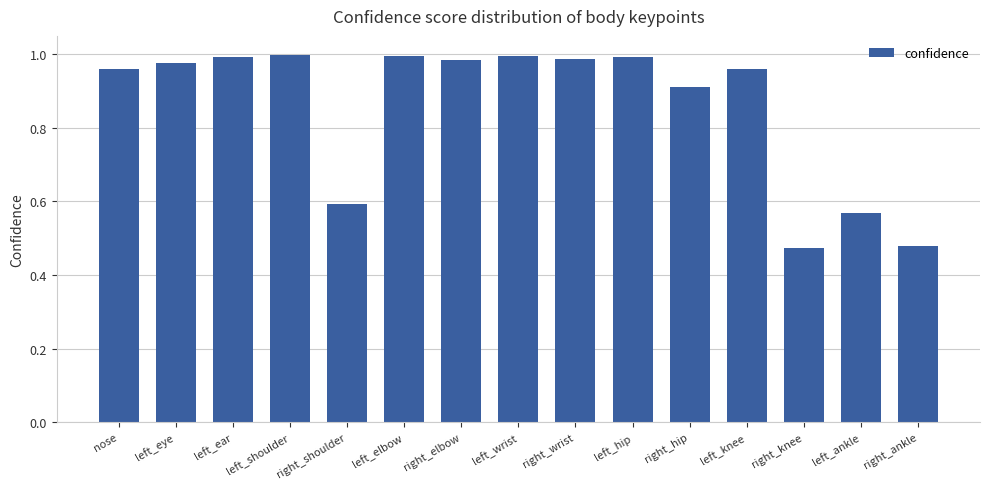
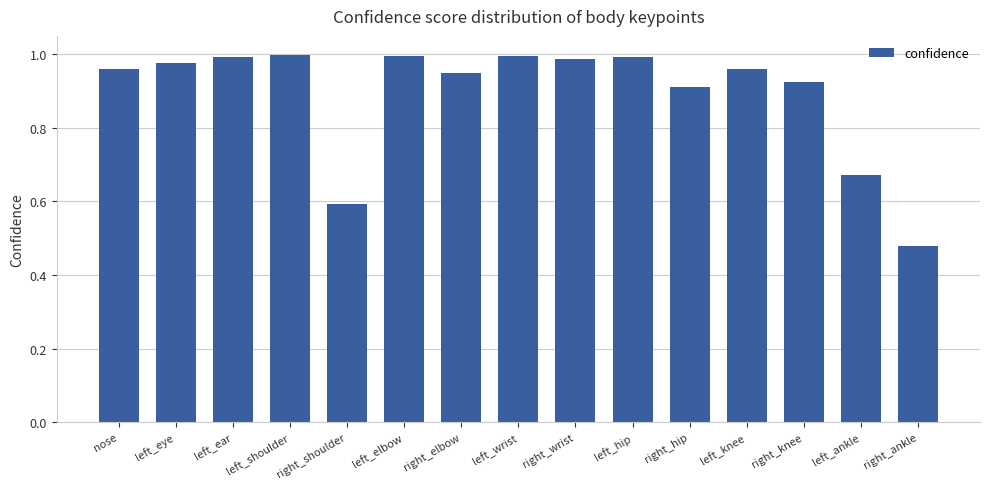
  {
    "nose": 0.96,
    "left_eye": 0.98,
    "left_ear": 0.99,
    "left_shoulder": 1.00,
    "right_shoulder": 0.59,
    "left_elbow": 1.00,
-   "right_elbow": 0.98,
+   "right_elbow": 0.95,
    "left_wrist": 1.00,
    "right_wrist": 0.99,
    "left_hip": 0.99,
    "right_hip": 0.91,
    "left_knee": 0.96,
-   "right_knee": 0.47,
-   "left_ankle": 0.57,
+   "right_knee": 0.92,
+   "left_ankle": 0.67,
    "right_ankle": 0.48
  }
